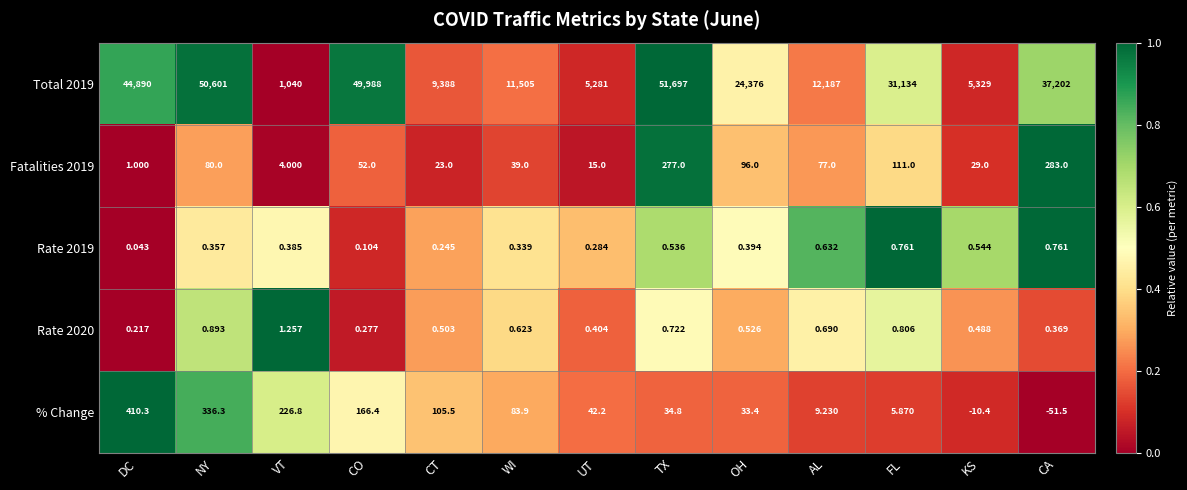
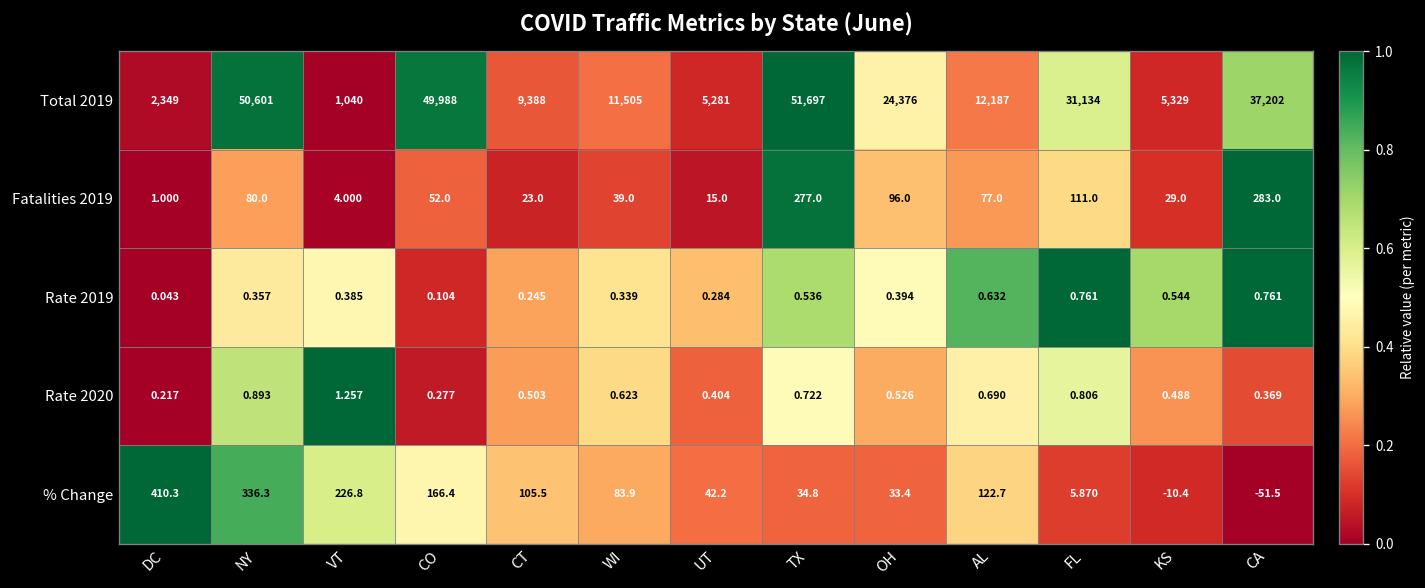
  {
    "Total 2019": {
-     "DC": "44,890",
+     "DC": "2,349",
      "NY": "50,601",
      "VT": "1,040",
      "CO": "49,988",
      "CT": "9,388",
      "WI": "11,505",
      "UT": "5,281",
      "TX": "51,697",
      "OH": "24,376",
      "AL": "12,187",
      "FL": "31,134",
      "KS": "5,329",
      "CA": "37,202"
    },
    "Fatalities 2019": {
      "DC": "1.000",
      "NY": "80.0",
      "VT": "4.000",
      "CO": "52.0",
      "CT": "23.0",
      "WI": "39.0",
      "UT": "15.0",
      "TX": "277.0",
      "OH": "96.0",
      "AL": "77.0",
      "FL": "111.0",
      "KS": "29.0",
      "CA": "283.0"
    },
    "Rate 2019": {
      "DC": "0.043",
      "NY": "0.357",
      "VT": "0.385",
      "CO": "0.104",
      "CT": "0.245",
      "WI": "0.339",
      "UT": "0.284",
      "TX": "0.536",
      "OH": "0.394",
      "AL": "0.632",
      "FL": "0.761",
      "KS": "0.544",
      "CA": "0.761"
    },
    "Rate 2020": {
      "DC": "0.217",
      "NY": "0.893",
      "VT": "1.257",
      "CO": "0.277",
      "CT": "0.503",
      "WI": "0.623",
      "UT": "0.404",
      "TX": "0.722",
      "OH": "0.526",
      "AL": "0.690",
      "FL": "0.806",
      "KS": "0.488",
      "CA": "0.369"
    },
    "% Change": {
      "DC": "410.3",
      "NY": "336.3",
      "VT": "226.8",
      "CO": "166.4",
      "CT": "105.5",
      "WI": "83.9",
      "UT": "42.2",
      "TX": "34.8",
      "OH": "33.4",
-     "AL": "9.230",
+     "AL": "122.7",
      "FL": "5.870",
      "KS": "-10.4",
      "CA": "-51.5"
    }
  }
